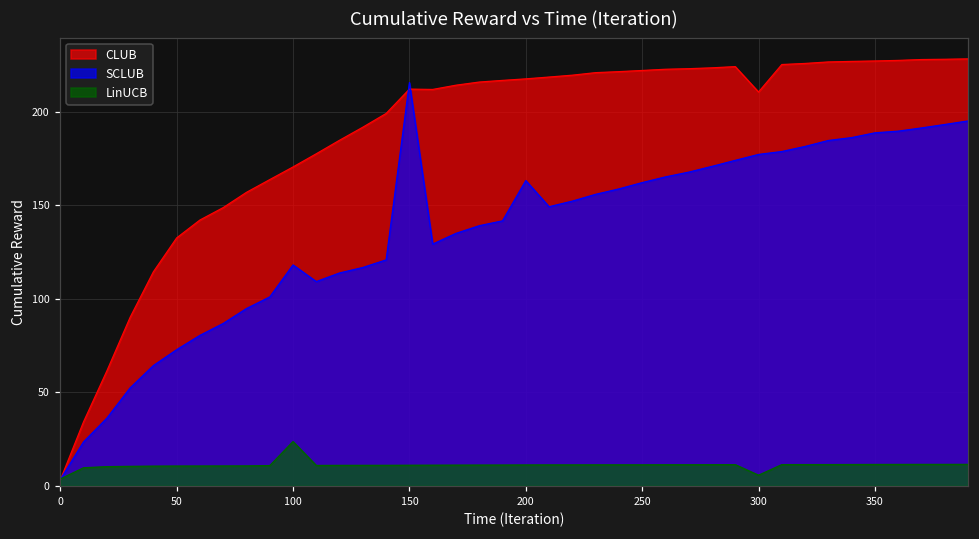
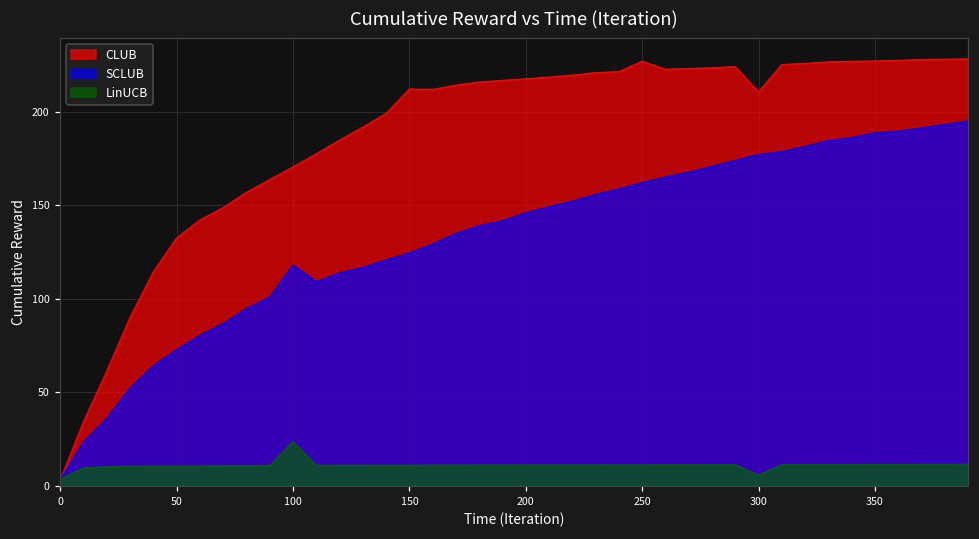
  {
    "CLUB": {
      "50": 133,
      "100": 171,
      "150": 212,
      "200": 218,
-     "250": 222,
+     "250": 227,
      "300": 211,
      "350": 227
    },
    "SCLUB": {
      "50": 73,
      "100": 118,
-     "150": 216,
-     "200": 163,
+     "150": 125,
+     "200": 146,
      "250": 162,
      "300": 177,
      "350": 189
    },
    "LinUCB": {
      "50": 11,
      "100": 24,
      "150": 11,
      "200": 11,
      "250": 11,
      "300": 6,
      "350": 11
    }
  }
